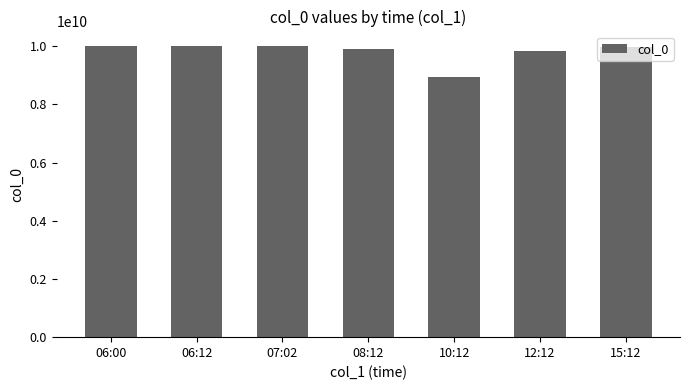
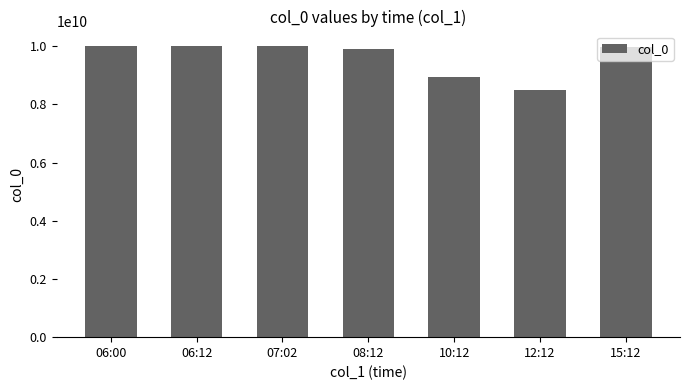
  {
    "06:00": 10000000000,
    "06:12": 10000000000,
    "07:02": 10000000000,
    "08:12": 9900000000,
    "10:12": 8900000000,
-   "12:12": 9800000000
+   "12:12": 8500000000
  }
